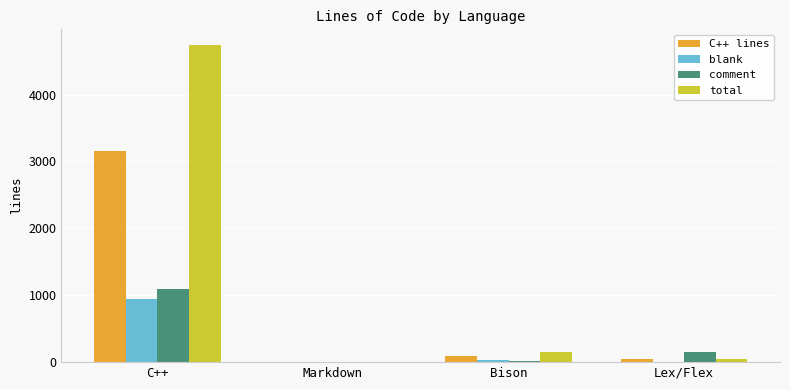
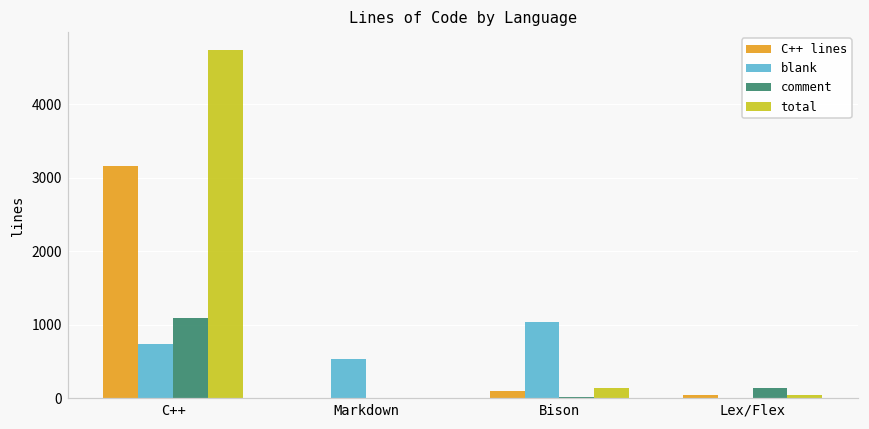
  {
    "blank": {
-     "C++": 900,
-     "Markdown": 0,
-     "Bison": 0
+     "C++": 700,
+     "Markdown": 500,
+     "Bison": 1000
    },
    "comment": {
      "C++": 1100,
      "Markdown": 0,
      "Lex/Flex": 100
    }
  }
